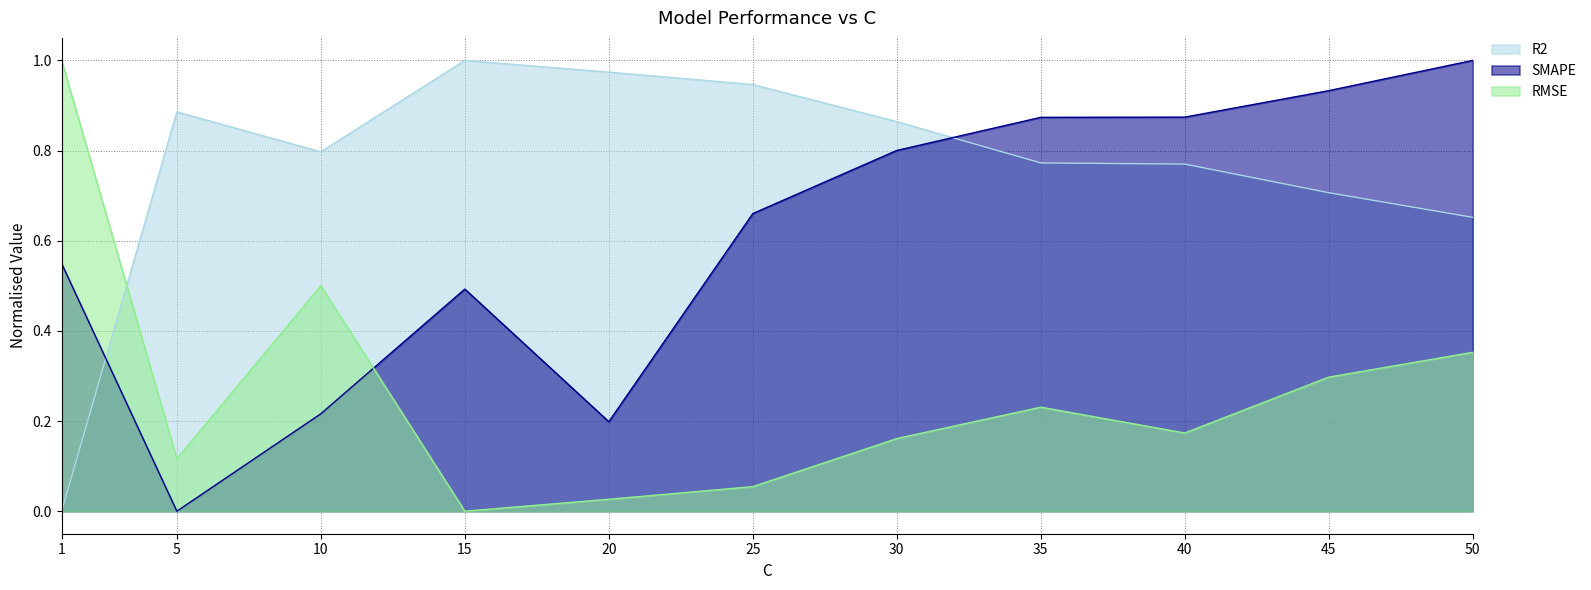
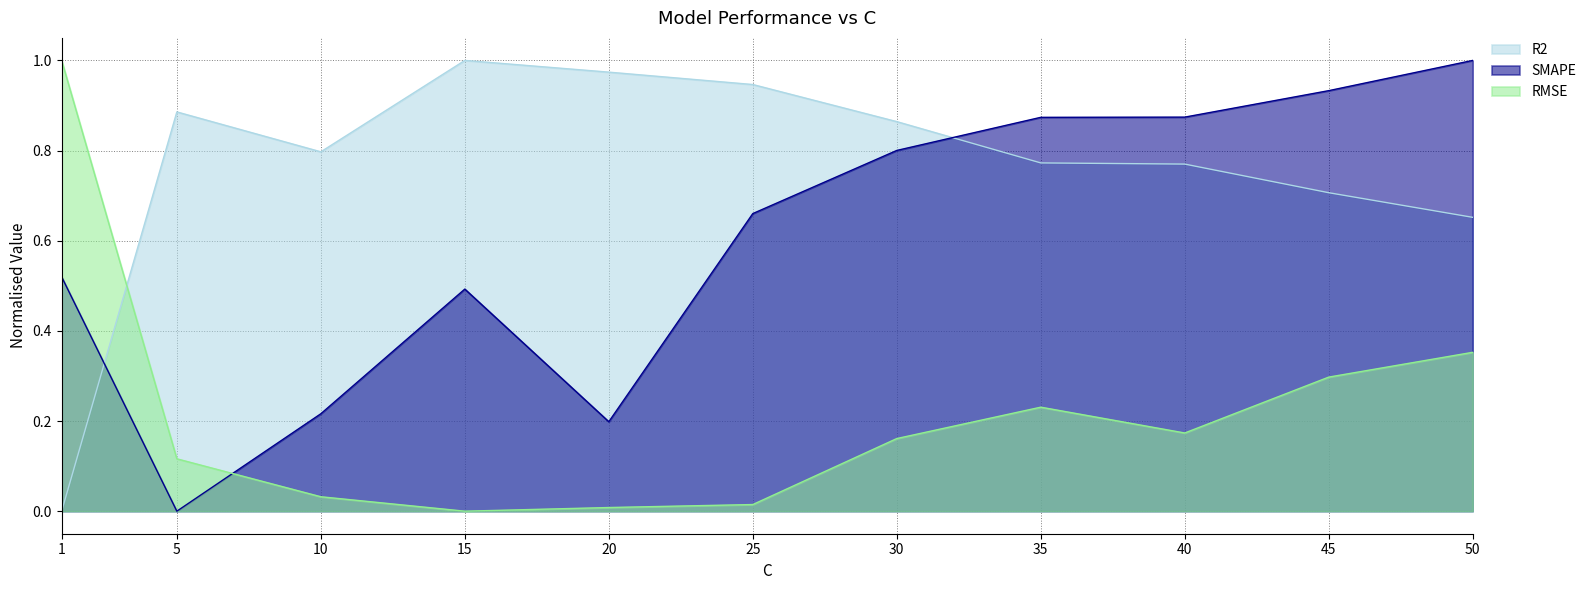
  {
    "R2": {
      "1": 0.00,
      "5": 0.89,
      "10": 0.80,
      "15": 1.00,
      "20": 0.97,
      "25": 0.95,
      "30": 0.86,
      "35": 0.77,
      "40": 0.77,
      "45": 0.71,
      "50": 0.65
    },
    "SMAPE": {
-     "1": 0.55,
+     "1": 0.52,
      "5": 0.00,
      "10": 0.22,
      "15": 0.49,
      "20": 0.20,
      "25": 0.66,
      "30": 0.80,
      "35": 0.87,
      "40": 0.87,
      "45": 0.93,
      "50": 1.00
    },
    "RMSE": {
      "1": 1.00,
      "5": 0.12,
-     "10": 0.50,
+     "10": 0.03,
      "15": 0.00,
-     "20": 0.03,
-     "25": 0.05,
+     "20": 0.01,
+     "25": 0.01,
      "30": 0.16,
      "35": 0.23,
      "40": 0.17,
      "45": 0.30,
      "50": 0.35
    }
  }
